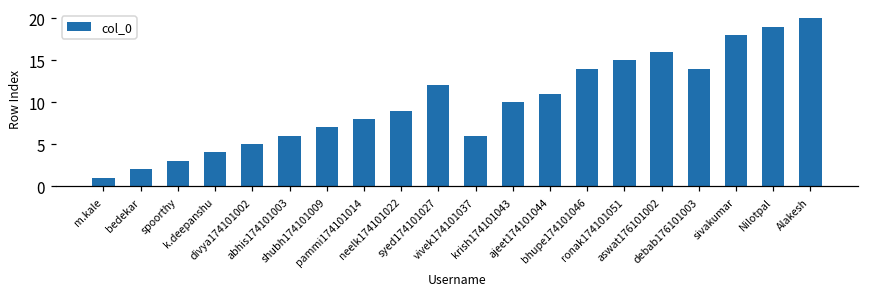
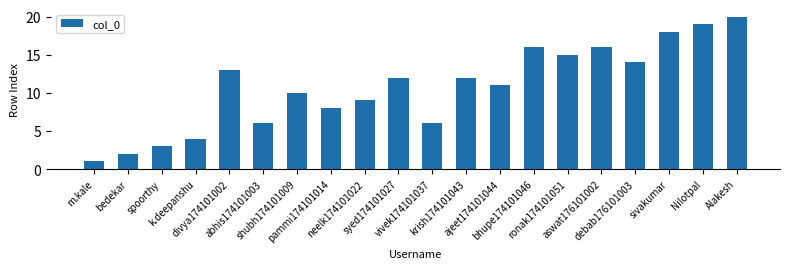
  {
    "m.kale": 1,
    "bedekar": 2,
    "spoorthy": 3,
    "k.deepanshu": 4,
-   "divya174101002": 5,
+   "divya174101002": 13,
    "abhis174101003": 6,
-   "shubh174101009": 7,
+   "shubh174101009": 10,
    "pammi174101014": 8,
    "neelk174101022": 9,
    "syed174101027": 12,
    "vivek174101037": 6,
-   "krish174101043": 10,
+   "krish174101043": 12,
    "ajeet174101044": 11,
-   "bhupe174101046": 14,
+   "bhupe174101046": 16,
    "ronak174101051": 15,
    "aswat176101002": 16,
    "debab176101003": 14,
    "sivakumar": 18,
    "Nilotpal": 19,
    "Alakesh": 20
  }
